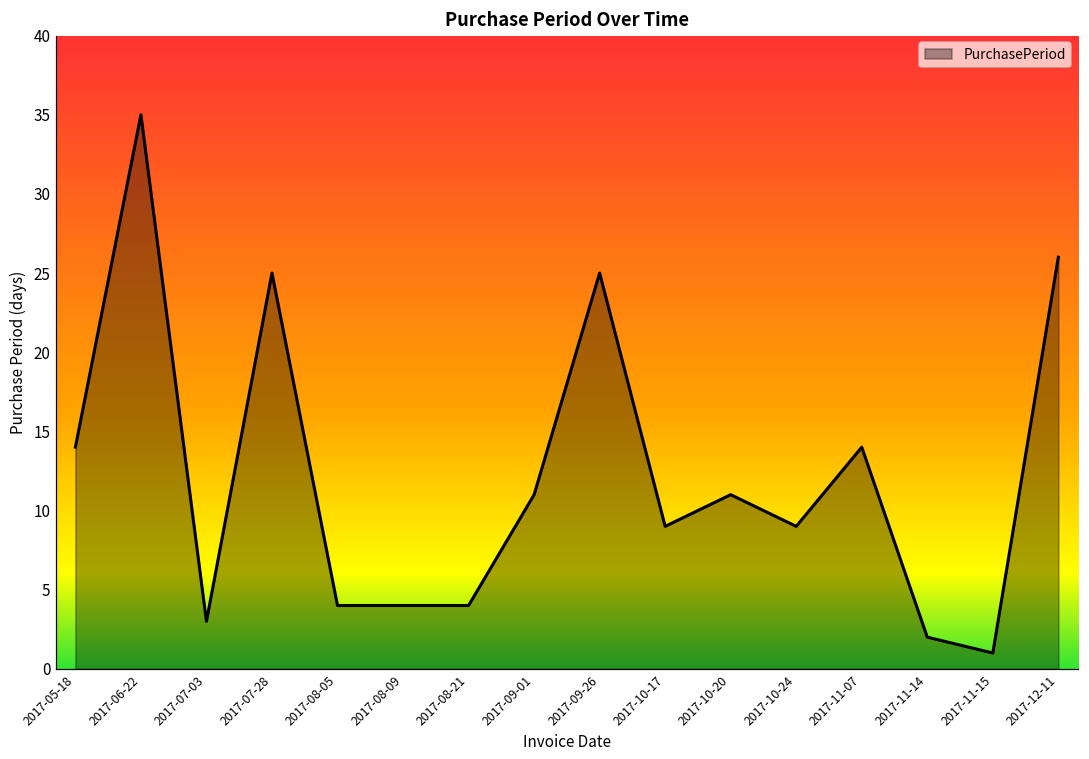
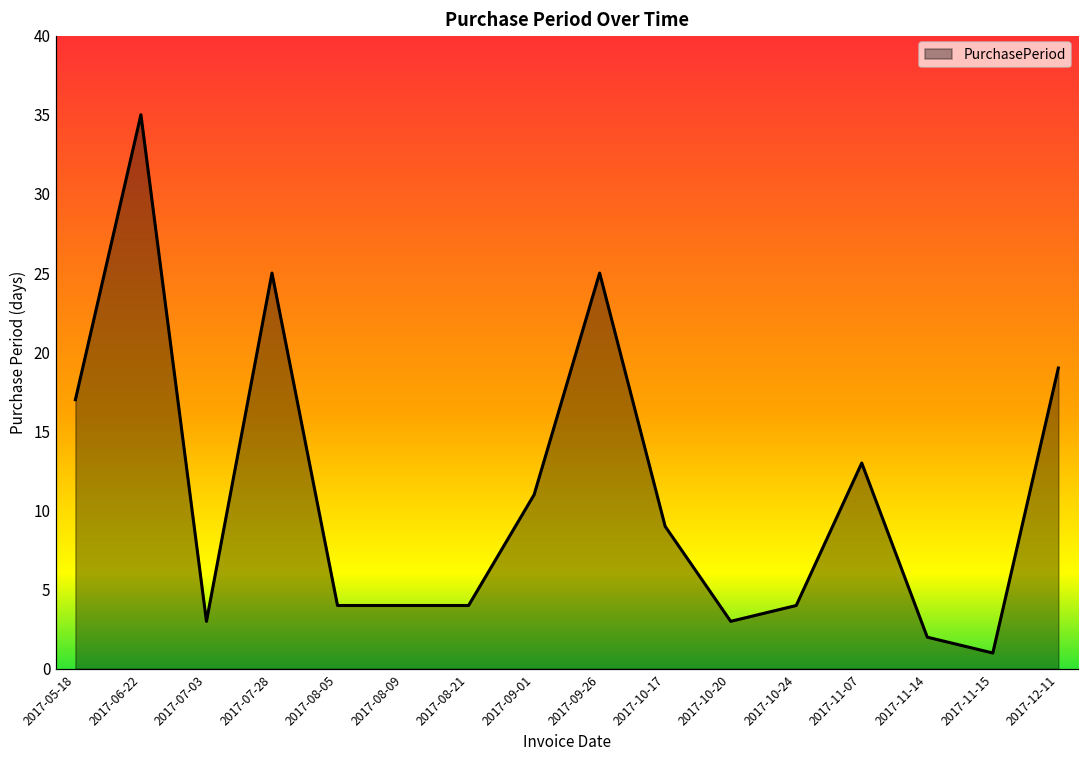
  {
-   "2017-05-18": 14,
+   "2017-05-18": 17,
    "2017-06-22": 35,
    "2017-07-03": 3,
    "2017-07-28": 25,
    "2017-08-05": 4,
    "2017-08-09": 4,
    "2017-08-21": 4,
    "2017-09-01": 11,
    "2017-09-26": 25,
    "2017-10-17": 9,
-   "2017-10-20": 11,
-   "2017-10-24": 9,
-   "2017-11-07": 14,
+   "2017-10-20": 3,
+   "2017-10-24": 4,
+   "2017-11-07": 13,
    "2017-11-14": 2,
    "2017-11-15": 1,
-   "2017-12-11": 26
+   "2017-12-11": 19
  }
